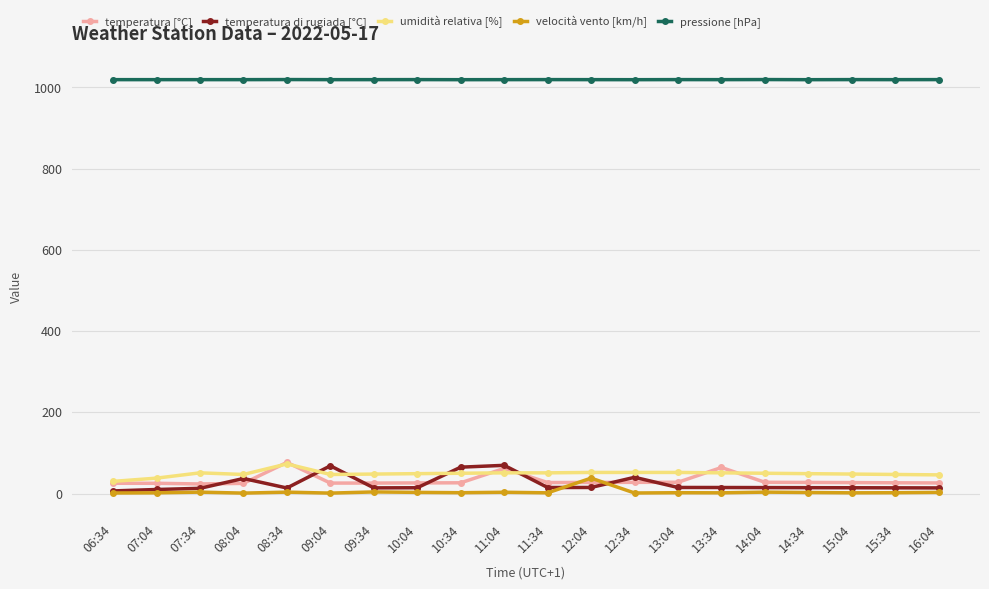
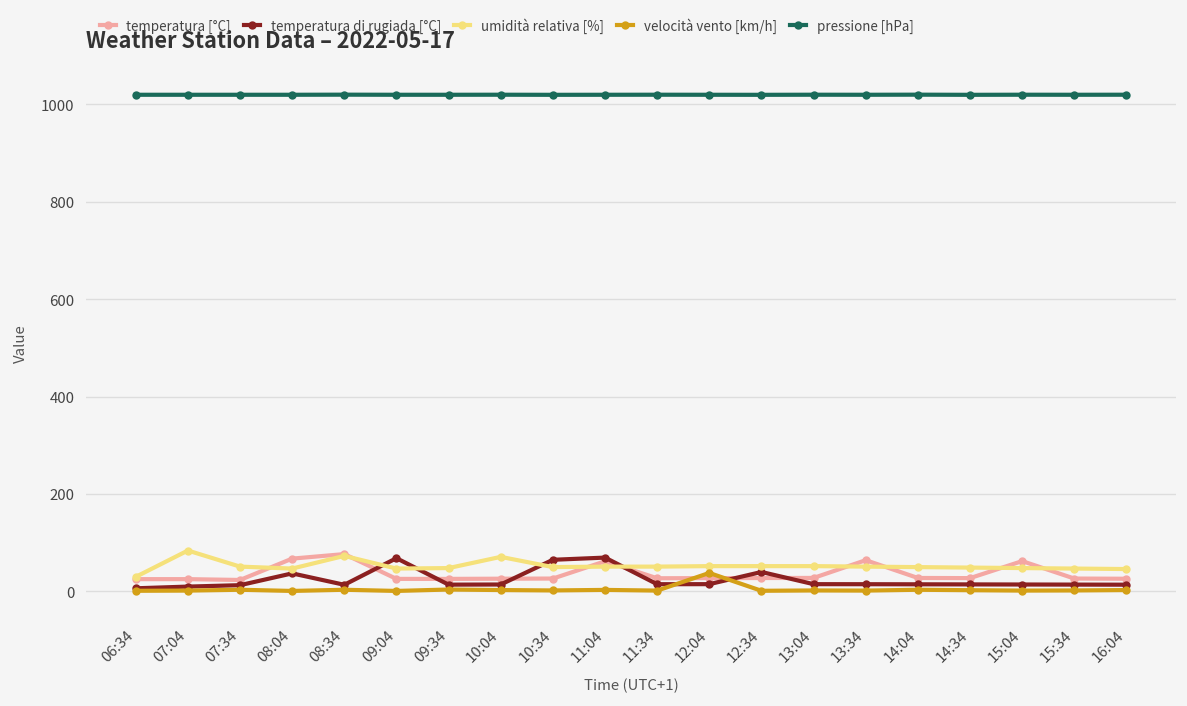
  {
    "temperatura [°C]": {
      "07:04": 30,
      "07:34": 20,
-     "08:04": 30,
+     "08:04": 70,
      "09:04": 30,
      "09:34": 30,
      "10:04": 30,
      "10:34": 30,
      "11:04": 60,
      "11:34": 30,
      "12:04": 30,
      "12:34": 30,
      "13:04": 30,
      "13:34": 60,
      "14:04": 30,
      "14:34": 30,
-     "15:04": 30,
+     "15:04": 60,
      "15:34": 30,
      "16:04": 30
    },
    "temperatura di rugiada [°C]": {
      "07:04": 10,
      "07:34": 10,
      "08:04": 40,
      "08:34": 10,
      "09:04": 70,
      "09:34": 10,
      "10:04": 10,
      "10:34": 70,
      "11:04": 70,
      "11:34": 10,
      "12:04": 20,
      "12:34": 40,
      "13:04": 20,
      "13:34": 10,
      "14:04": 10,
      "14:34": 10,
      "15:04": 10,
      "15:34": 10,
      "16:04": 10
    },
    "umidità relativa [%]": {
-     "07:04": 40,
+     "07:04": 80,
      "07:34": 50,
      "08:04": 50,
      "09:04": 50,
      "09:34": 50,
-     "10:04": 50,
+     "10:04": 70,
      "10:34": 50,
      "11:04": 50,
      "11:34": 50,
      "12:04": 50,
      "12:34": 50,
      "13:04": 50,
      "13:34": 50,
      "14:04": 50,
      "14:34": 50,
      "15:04": 50,
      "15:34": 50,
      "16:04": 50
    },
    "velocità vento [km/h]": {
      "07:04": 0,
      "07:34": 0,
      "08:04": 0,
      "08:34": 0,
      "09:04": 0,
      "09:34": 0,
      "10:04": 0,
      "10:34": 0,
      "11:04": 0,
      "11:34": 0,
      "12:04": 40,
      "12:34": 0,
      "13:04": 0,
      "13:34": 0,
      "14:04": 0,
      "14:34": 0,
      "15:04": 0,
      "15:34": 0,
      "16:04": 0
    },
    "pressione [hPa]": {
      "06:34": 1020,
      "07:04": 1020,
      "07:34": 1020,
      "08:04": 1020,
      "08:34": 1020,
      "09:04": 1020,
      "09:34": 1020,
      "10:04": 1020,
      "10:34": 1020,
      "11:04": 1020,
      "11:34": 1020,
      "12:04": 1020,
      "12:34": 1020,
      "13:04": 1020,
      "13:34": 1020,
      "14:04": 1020,
      "14:34": 1020,
      "15:04": 1020,
      "15:34": 1020,
      "16:04": 1020
    }
  }
